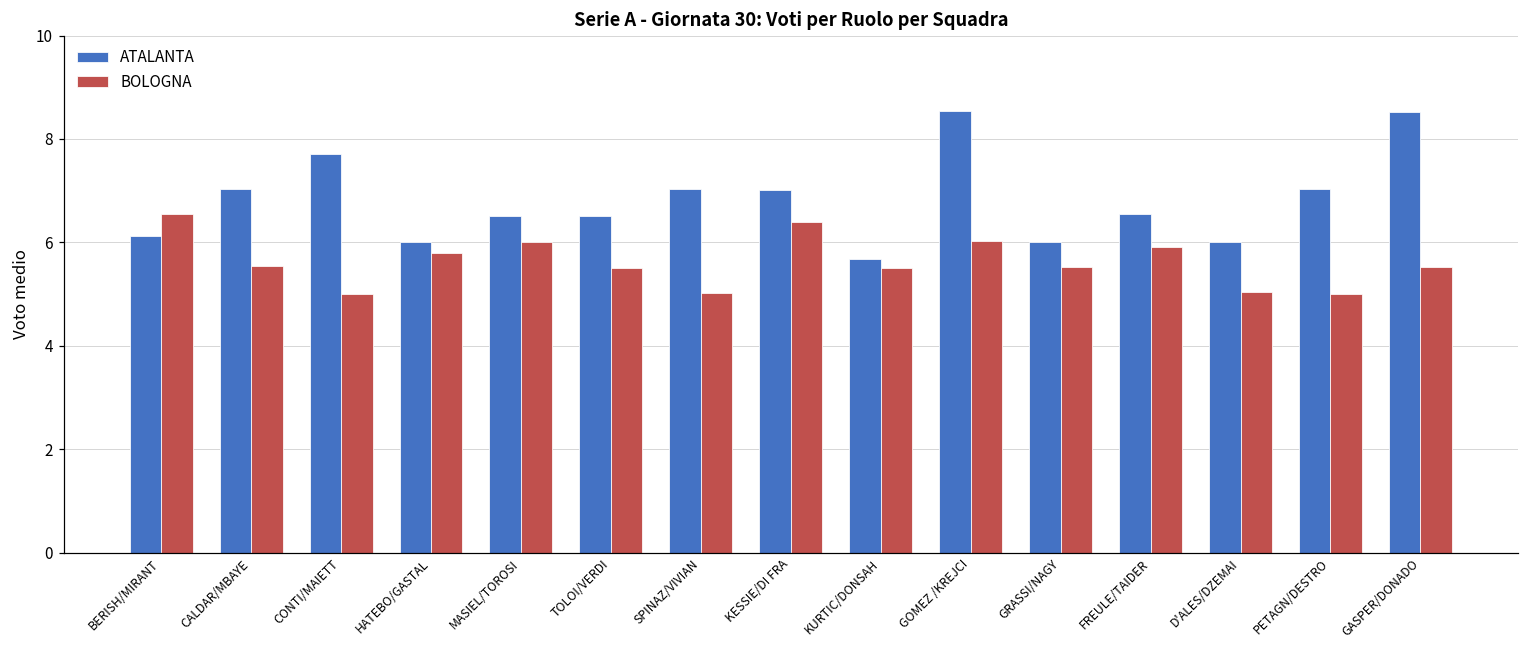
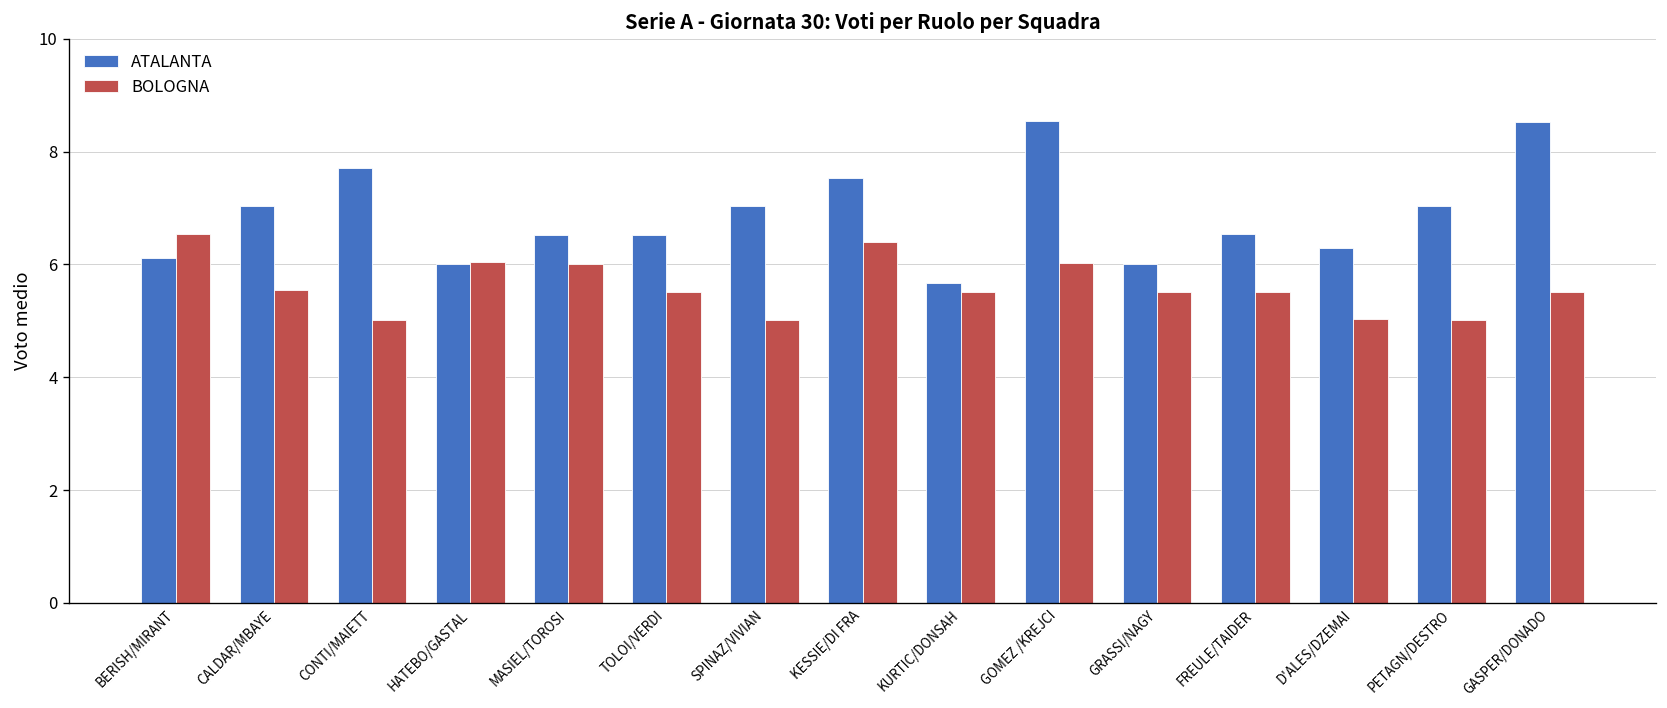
  {
    "ATALANTA": {
      "BERISH/MIRANT": 6.1,
      "CALDAR/MBAYE": 7.0,
      "CONTI/MAIETT": 7.7,
      "HATEBO/GASTAL": 6.0,
      "MASIEL/TOROSI": 6.5,
      "TOLOI/VERDI": 6.5,
      "SPINAZ/VIVIAN": 7.0,
-     "KESSIE/DI FRA": 7.0,
+     "KESSIE/DI FRA": 7.5,
      "KURTIC/DONSAH": 5.7,
      "GOMEZ /KREJCI": 8.5,
      "GRASSI/NAGY": 6.0,
      "FREULE/TAIDER": 6.5,
-     "D'ALES/DZEMAI": 6.0,
+     "D'ALES/DZEMAI": 6.3,
      "PETAGN/DESTRO": 7.0,
      "GASPER/DONADO": 8.5
    },
    "BOLOGNA": {
      "BERISH/MIRANT": 6.5,
      "CALDAR/MBAYE": 5.5,
      "CONTI/MAIETT": 5.0,
-     "HATEBO/GASTAL": 5.8,
+     "HATEBO/GASTAL": 6.0,
      "MASIEL/TOROSI": 6.0,
      "TOLOI/VERDI": 5.5,
      "SPINAZ/VIVIAN": 5.0,
      "KESSIE/DI FRA": 6.4,
      "KURTIC/DONSAH": 5.5,
      "GOMEZ /KREJCI": 6.0,
      "GRASSI/NAGY": 5.5,
-     "FREULE/TAIDER": 5.9,
+     "FREULE/TAIDER": 5.5,
      "D'ALES/DZEMAI": 5.0,
      "PETAGN/DESTRO": 5.0,
      "GASPER/DONADO": 5.5
    }
  }
